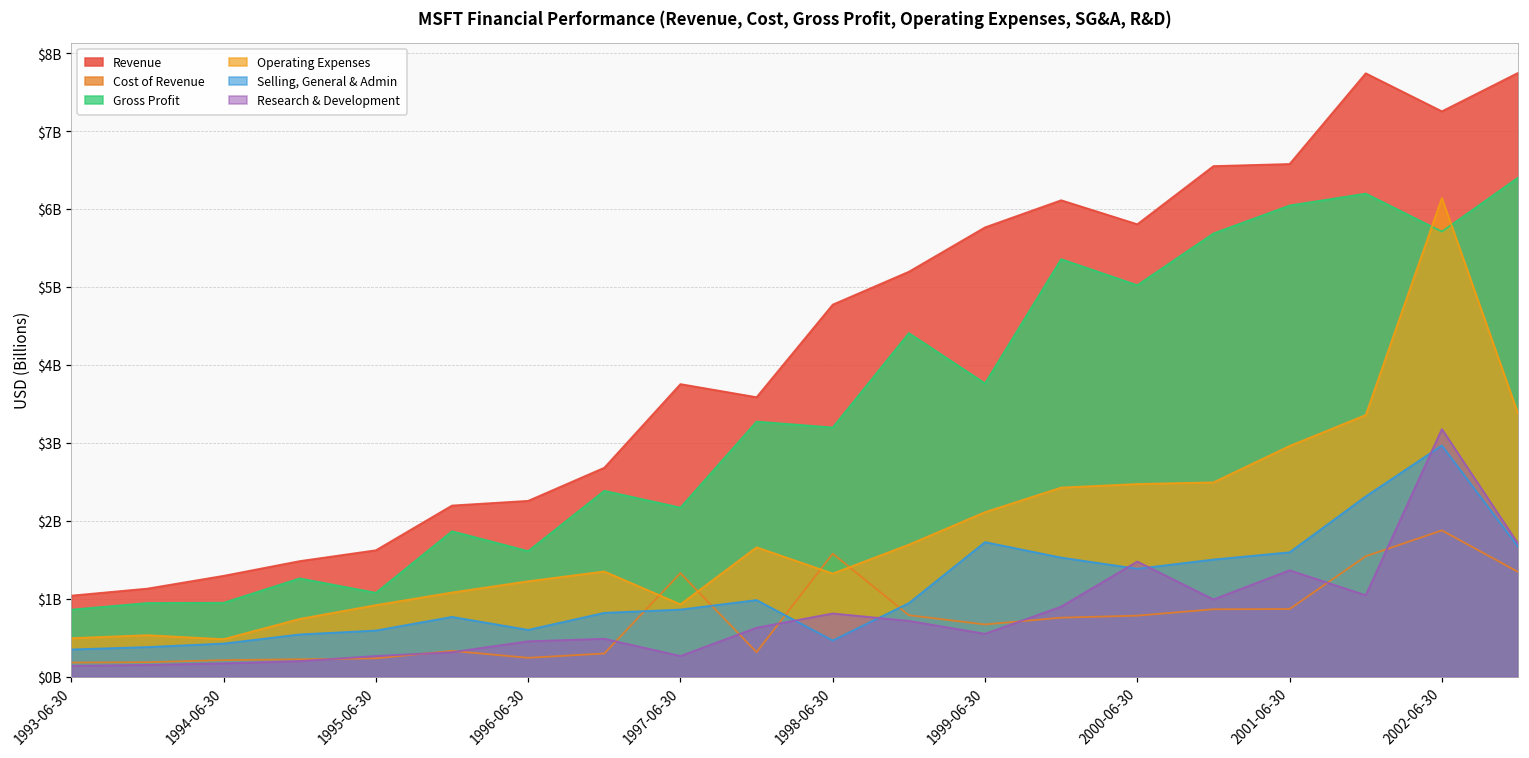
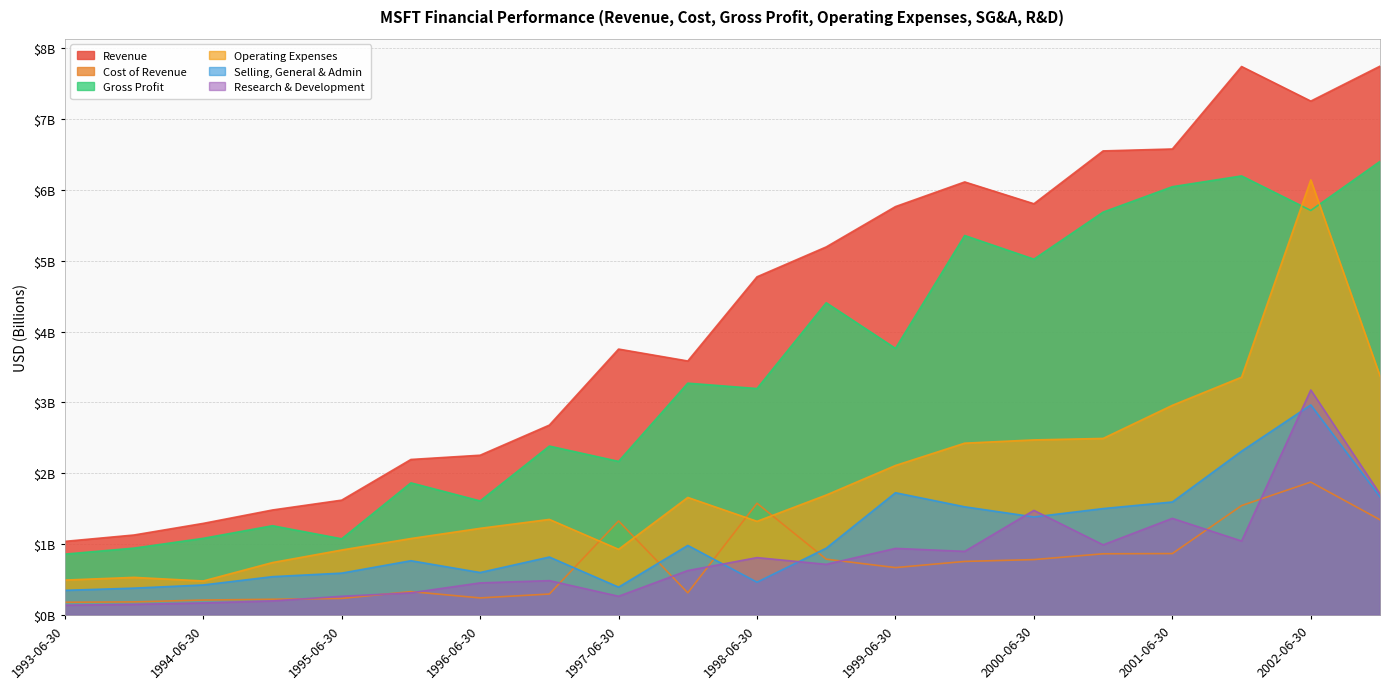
  {
    "Gross Profit": {
      "1993-06-30": "$900000000",
-     "1994-06-30": "$900000000",
+     "1994-06-30": "$1100000000",
      "1995-06-30": "$1100000000",
      "1996-06-30": "$1600000000",
      "1997-06-30": "$2200000000",
      "1998-06-30": "$3200000000",
      "1999-06-30": "$3800000000",
      "2000-06-30": "$5000000000",
      "2001-06-30": "$6000000000",
      "2002-06-30": "$5700000000"
    },
    "Selling, General & Admin": {
      "1993-06-30": "$300000000",
      "1994-06-30": "$400000000",
      "1995-06-30": "$600000000",
      "1996-06-30": "$600000000",
-     "1997-06-30": "$900000000",
+     "1997-06-30": "$400000000",
      "1998-06-30": "$500000000",
      "1999-06-30": "$1700000000",
      "2000-06-30": "$1400000000",
      "2001-06-30": "$1600000000",
      "2002-06-30": "$3000000000"
    },
    "Research & Development": {
      "1993-06-30": "$100000000",
      "1994-06-30": "$200000000",
      "1996-06-30": "$500000000",
      "1997-06-30": "$300000000",
      "1998-06-30": "$800000000",
-     "1999-06-30": "$500000000",
+     "1999-06-30": "$900000000",
      "2000-06-30": "$1500000000",
      "2001-06-30": "$1400000000",
      "2002-06-30": "$3200000000"
    }
  }
